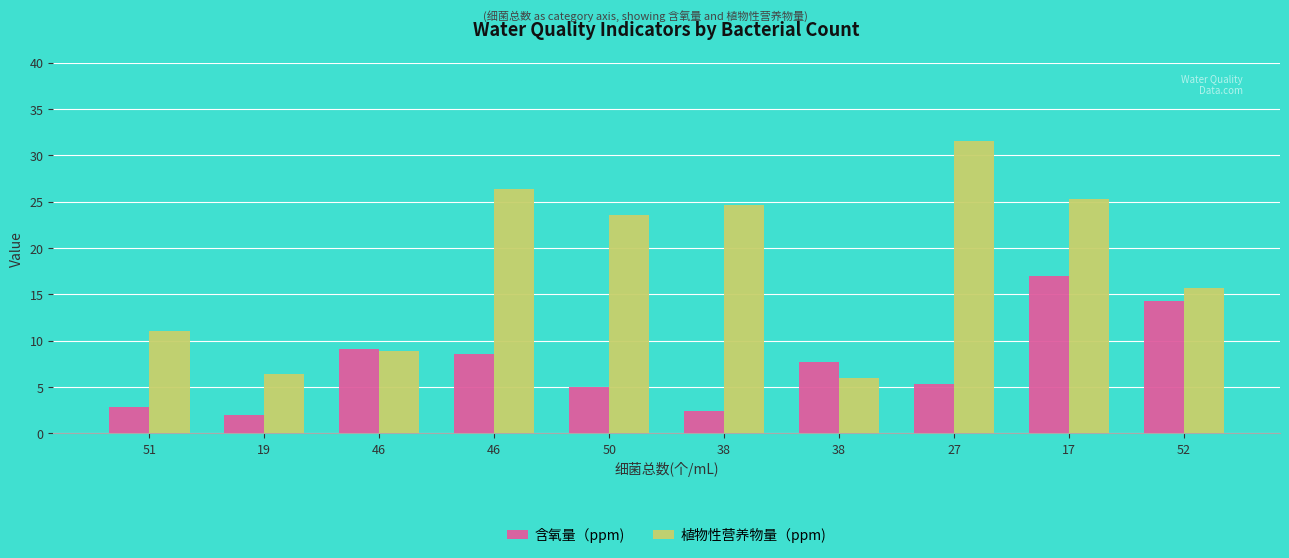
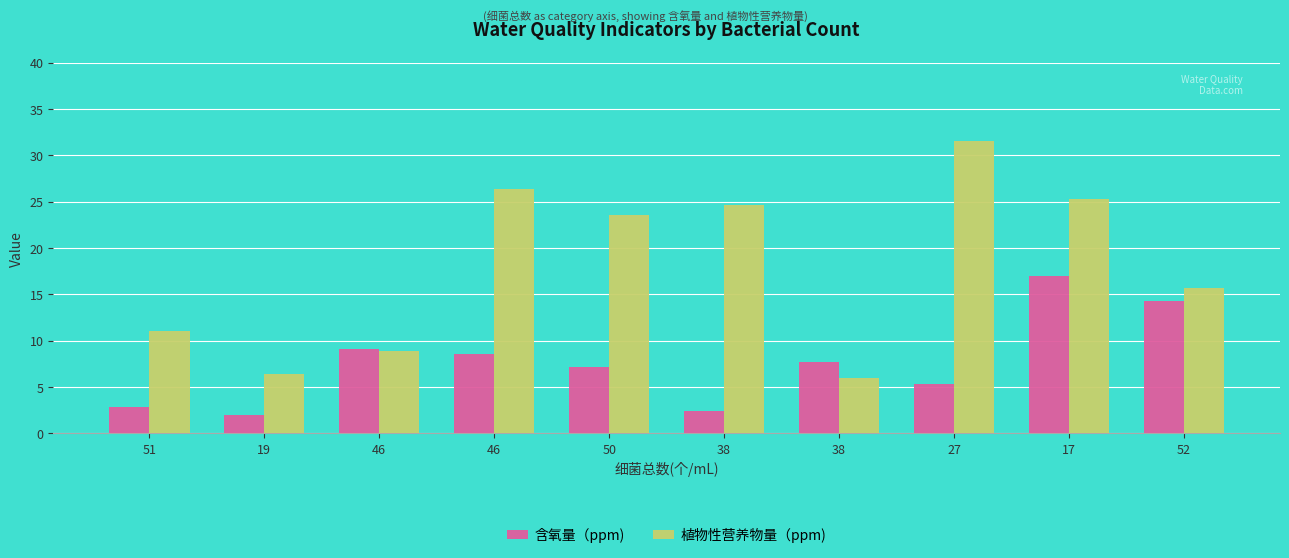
  {
    "含氧量（ppm)": {
      "51": 3,
      "19": 2,
-     "50": 5,
+     "50": 7,
      "27": 5,
      "17": 17,
      "52": 14
    },
    "植物性营养物量（ppm)": {
      "51": 11,
      "19": 6,
      "50": 24,
      "27": 32,
      "17": 25,
      "52": 16
    }
  }
